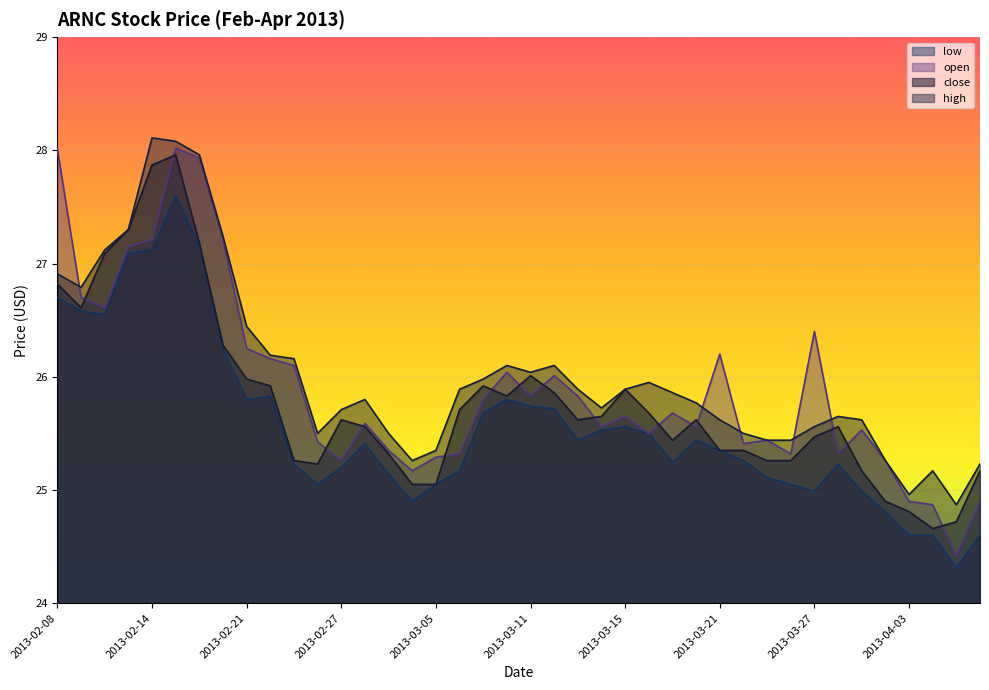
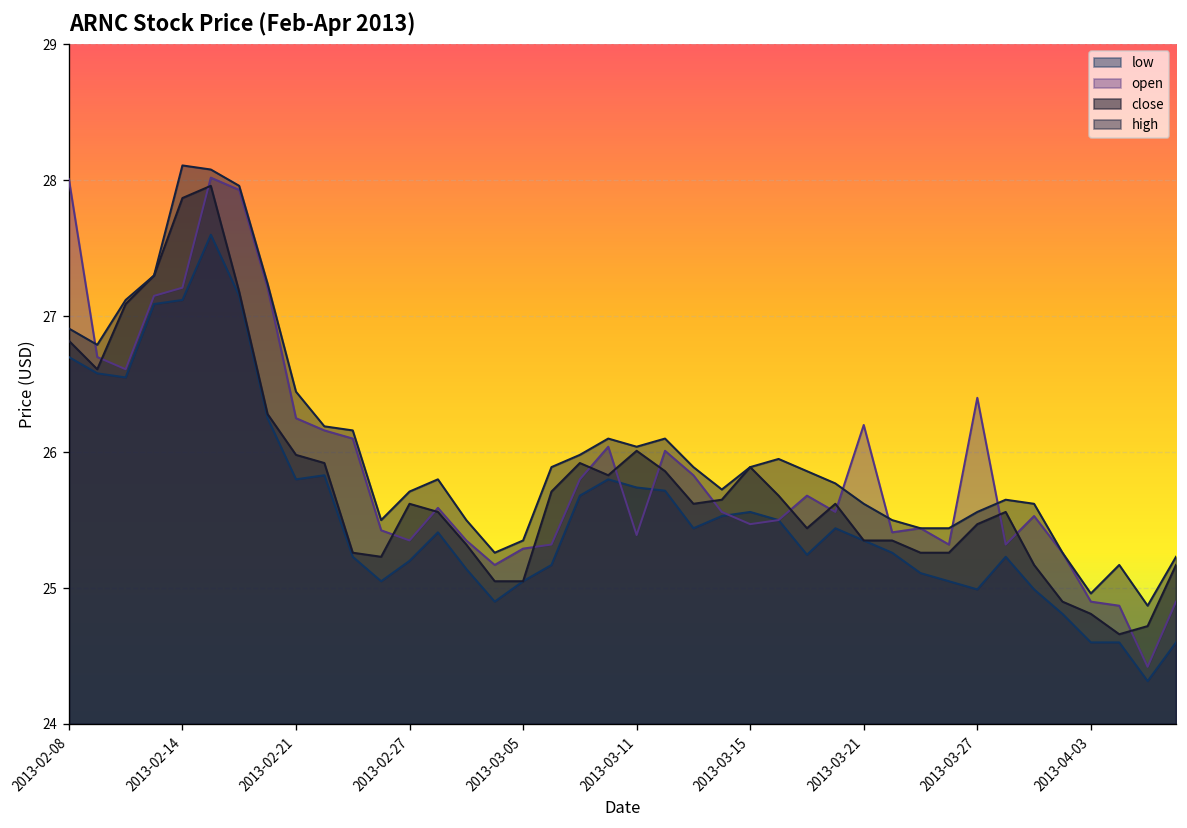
  {
    "open": {
      "2013-02-08": 28.01,
      "2013-02-14": 27.21,
      "2013-02-21": 26.25,
-     "2013-02-27": 25.26,
+     "2013-02-27": 25.35,
      "2013-03-05": 25.29,
-     "2013-03-11": 25.83,
-     "2013-03-15": 25.65,
+     "2013-03-11": 25.39,
+     "2013-03-15": 25.47,
      "2013-03-21": 26.20,
      "2013-03-27": 26.40,
      "2013-04-03": 24.90
    }
  }
